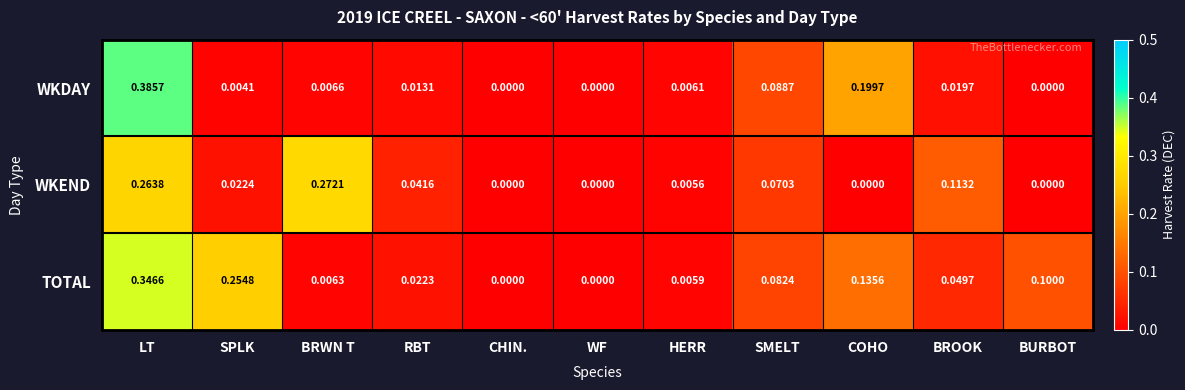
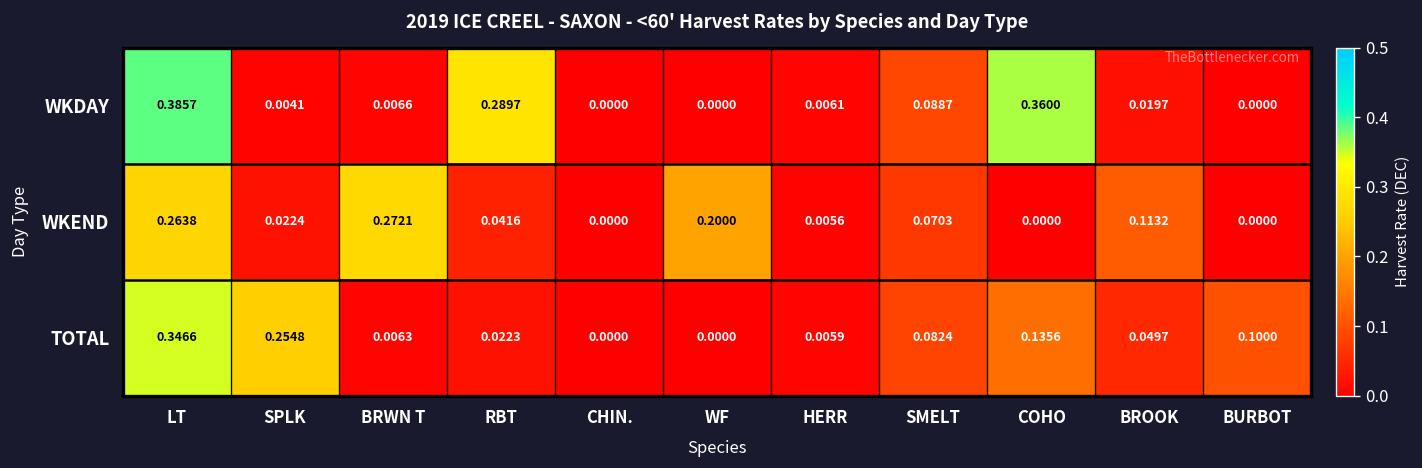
  {
    "WKDAY": {
      "LT": 0.3857,
      "SPLK": 0.0041,
      "BRWN T": 0.0066,
-     "RBT": 0.0131,
+     "RBT": 0.2897,
      "CHIN.": 0.0000,
      "WF": 0.0000,
      "HERR": 0.0061,
      "SMELT": 0.0887,
-     "COHO": 0.1997,
+     "COHO": 0.3600,
      "BROOK": 0.0197
    },
    "WKEND": {
      "LT": 0.2638,
      "SPLK": 0.0224,
      "BRWN T": 0.2721,
      "RBT": 0.0416,
      "CHIN.": 0.0000,
-     "WF": 0.0000,
+     "WF": 0.2000,
      "HERR": 0.0056,
      "SMELT": 0.0703,
      "COHO": 0.0000,
      "BROOK": 0.1132,
      "BURBOT": 0.0000
    },
    "TOTAL": {
      "LT": 0.3466,
      "SPLK": 0.2548,
      "BRWN T": 0.0063,
      "RBT": 0.0223,
      "CHIN.": 0.0000,
      "WF": 0.0000,
      "HERR": 0.0059,
      "SMELT": 0.0824,
      "COHO": 0.1356,
      "BROOK": 0.0497,
      "BURBOT": 0.1000
    }
  }
